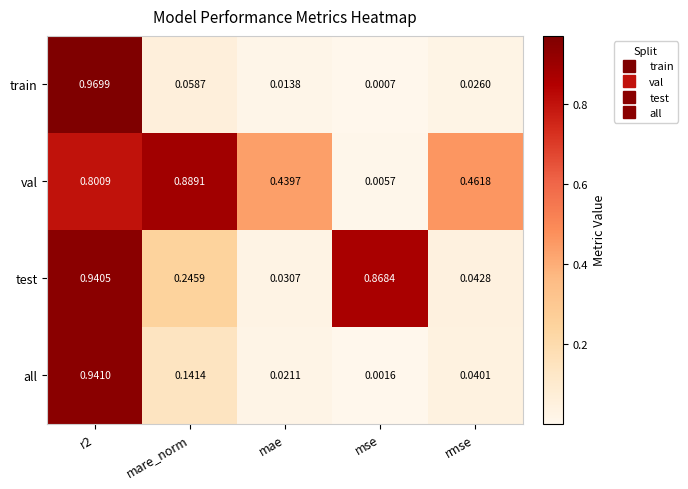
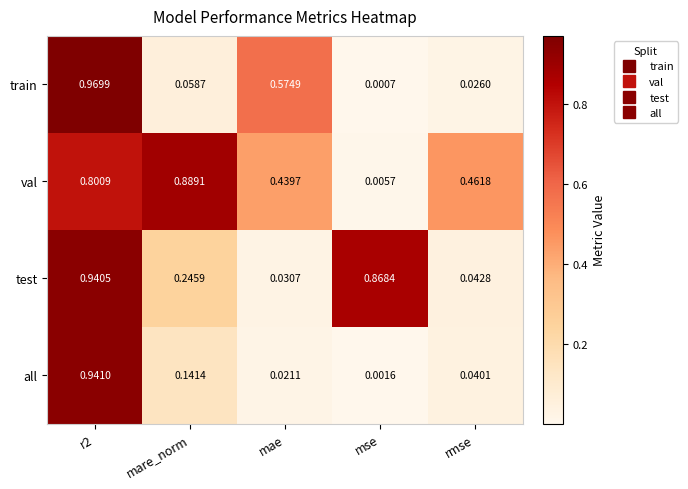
  {
    "train": {
      "r2": 0.9699,
      "mare_norm": 0.0587,
-     "mae": 0.0138,
+     "mae": 0.5749,
      "mse": 0.0007,
      "rmse": 0.0260
    },
    "val": {
      "r2": 0.8009,
      "mare_norm": 0.8891,
      "mae": 0.4397,
      "mse": 0.0057,
      "rmse": 0.4618
    },
    "test": {
      "r2": 0.9405,
      "mare_norm": 0.2459,
      "mae": 0.0307,
      "mse": 0.8684,
      "rmse": 0.0428
    },
    "all": {
      "r2": 0.9410,
      "mare_norm": 0.1414,
      "mae": 0.0211,
      "mse": 0.0016,
      "rmse": 0.0401
    }
  }
